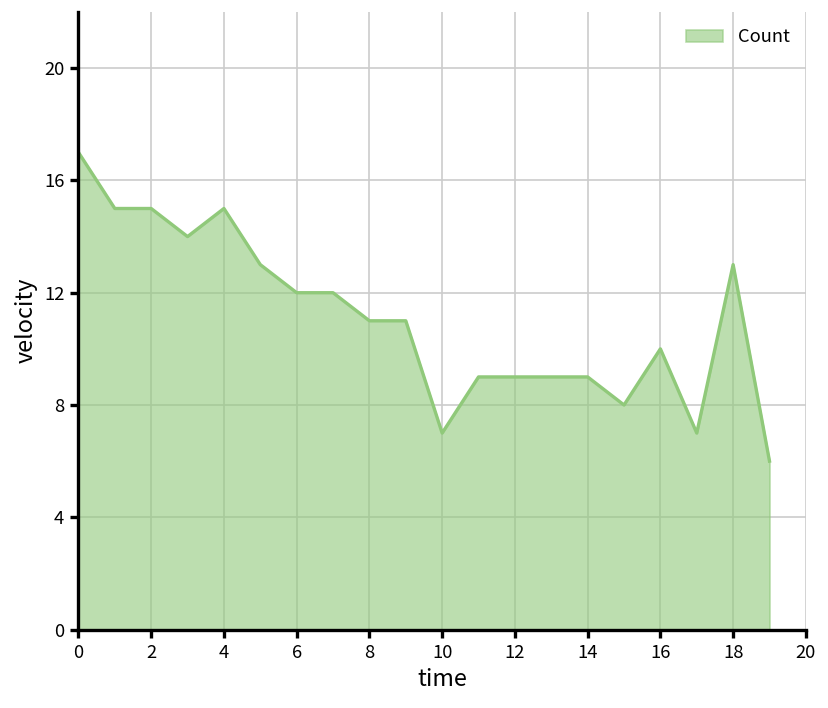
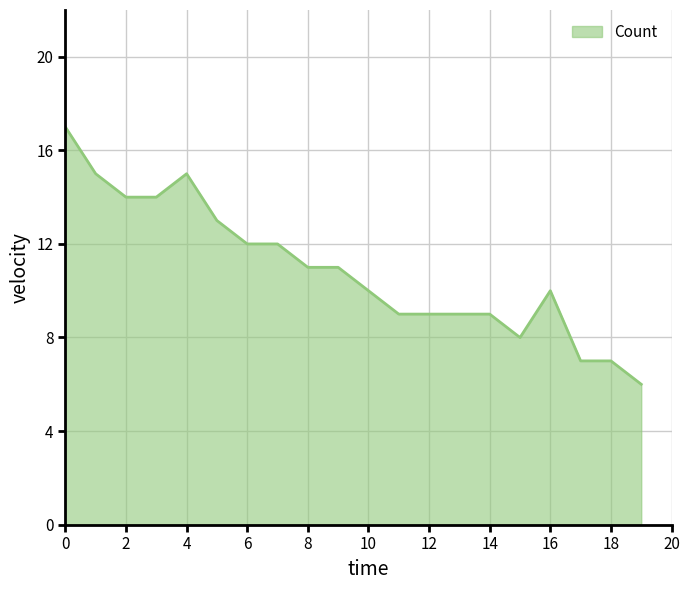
  {
    "0": 17,
-   "2": 15,
+   "2": 14,
    "4": 15,
    "6": 12,
    "8": 11,
-   "10": 7,
+   "10": 10,
    "12": 9,
    "14": 9,
    "16": 10,
-   "18": 13
+   "18": 7
  }
